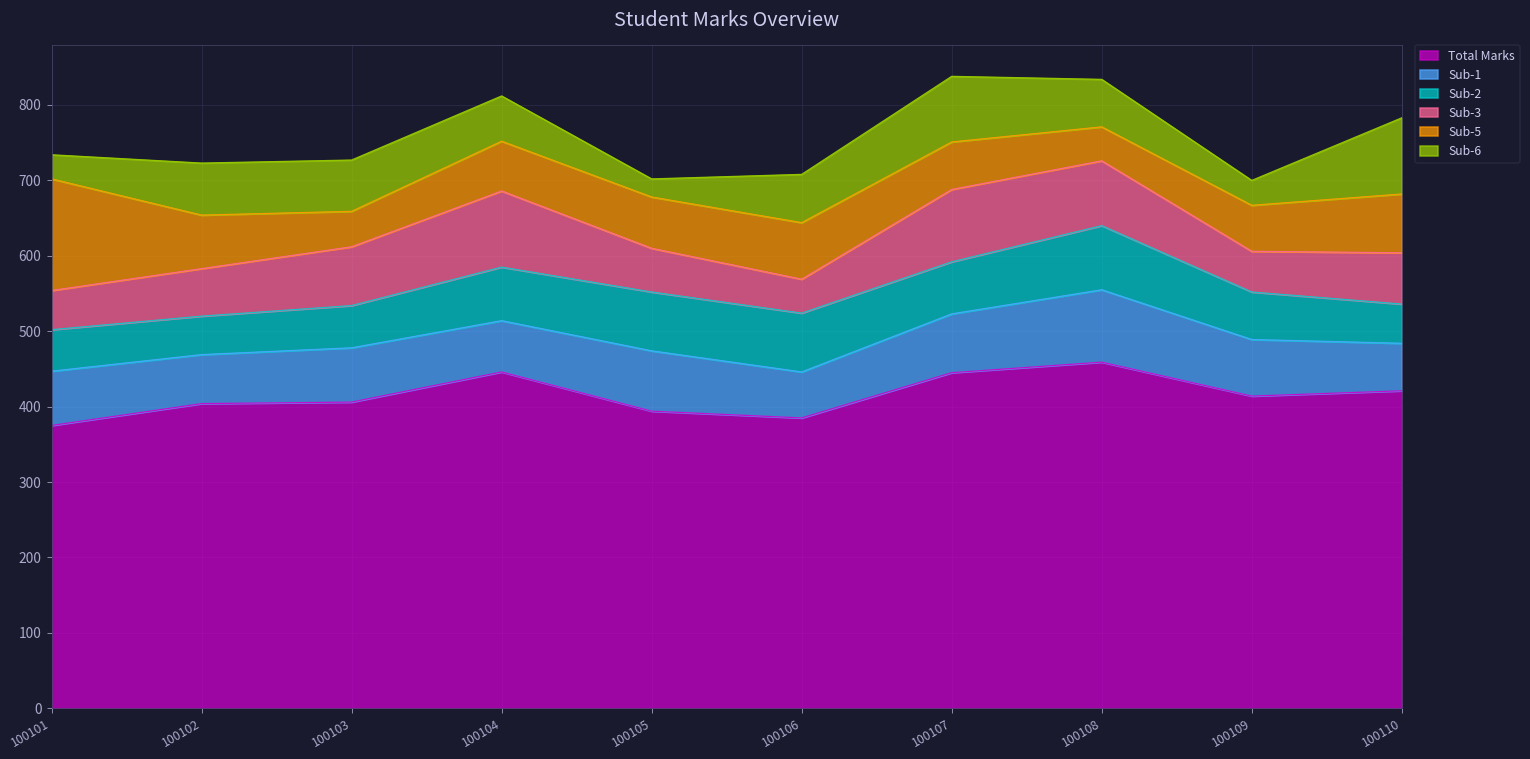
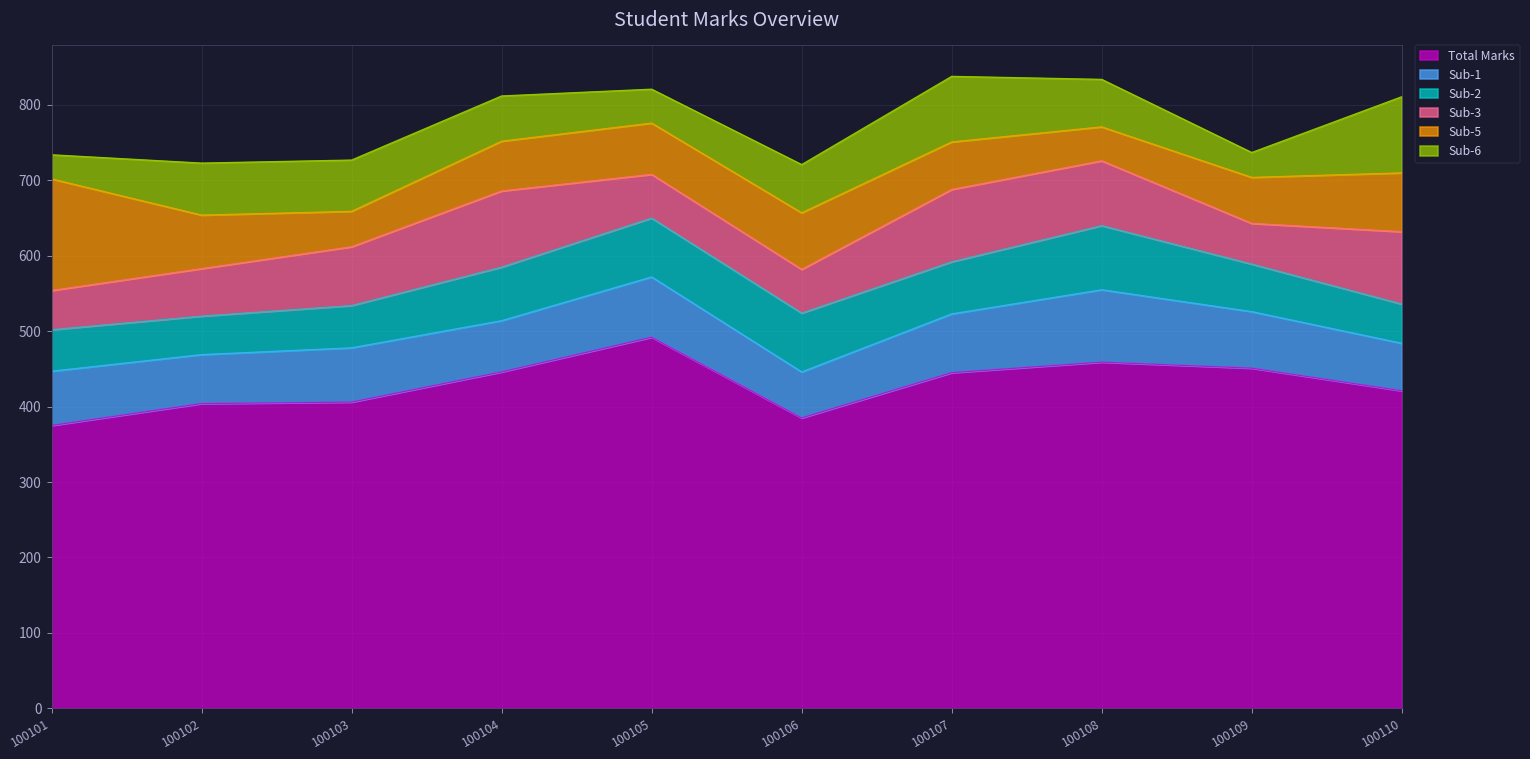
  {
    "Total Marks": {
      "100101": 380,
      "100102": 400,
      "100103": 410,
      "100104": 450,
-     "100105": 390,
+     "100105": 490,
      "100106": 390,
      "100107": 450,
      "100108": 460,
-     "100109": 410,
+     "100109": 450,
      "100110": 420
    },
    "Sub-1": {
      "100101": 70,
      "100102": 70,
      "100103": 70,
      "100104": 70,
      "100105": 80,
      "100106": 60,
      "100107": 80,
      "100108": 100,
      "100109": 80,
      "100110": 60
    },
    "Sub-2": {
      "100101": 60,
      "100102": 50,
      "100103": 60,
      "100104": 70,
      "100105": 80,
      "100106": 80,
      "100107": 70,
      "100108": 90,
      "100109": 60,
      "100110": 50
    },
    "Sub-3": {
      "100101": 50,
      "100102": 60,
      "100103": 80,
      "100104": 100,
      "100105": 60,
-     "100106": 50,
+     "100106": 60,
      "100107": 100,
      "100108": 90,
      "100109": 50,
-     "100110": 70
+     "100110": 100
    },
    "Sub-5": {
      "100101": 150,
      "100102": 70,
      "100103": 50,
      "100104": 70,
      "100105": 70,
      "100106": 80,
      "100107": 60,
      "100108": 50,
      "100109": 60,
      "100110": 80
    },
    "Sub-6": {
      "100101": 30,
      "100102": 70,
      "100103": 70,
      "100104": 60,
-     "100105": 20,
+     "100105": 50,
      "100106": 60,
      "100107": 90,
      "100108": 60,
      "100109": 30,
      "100110": 100
    }
  }
